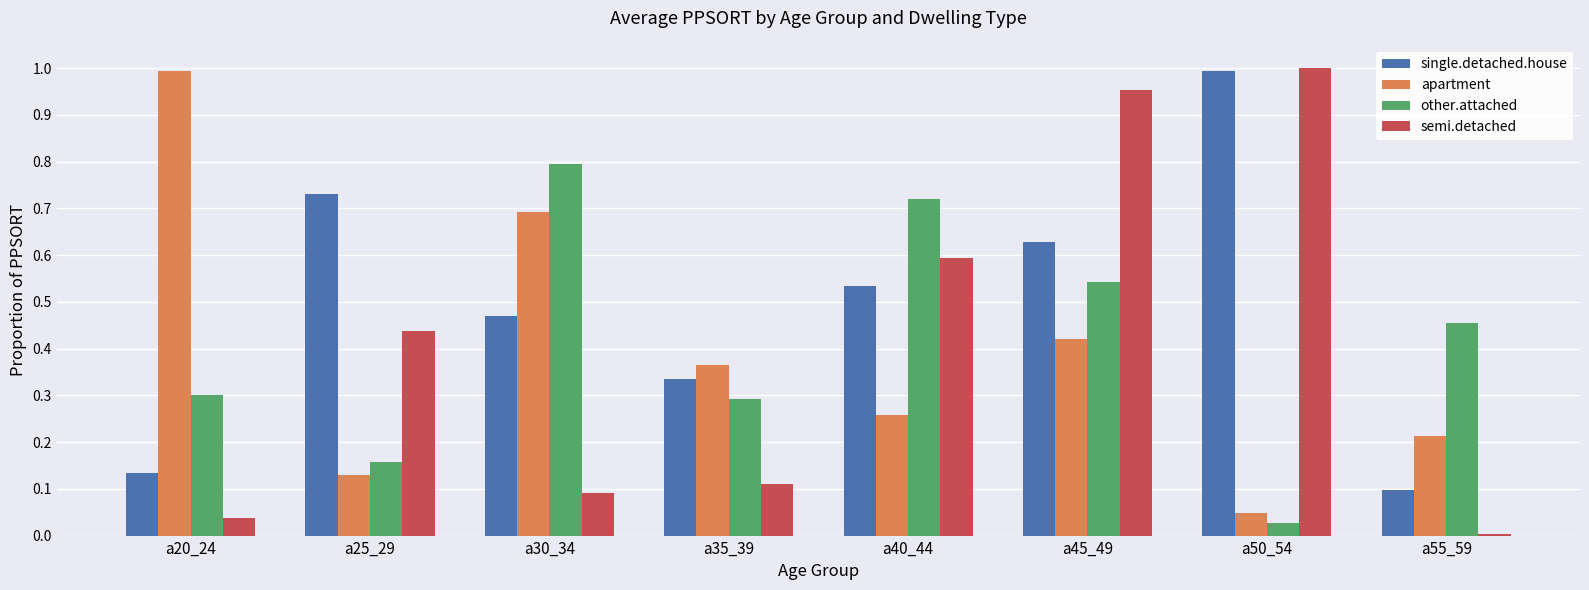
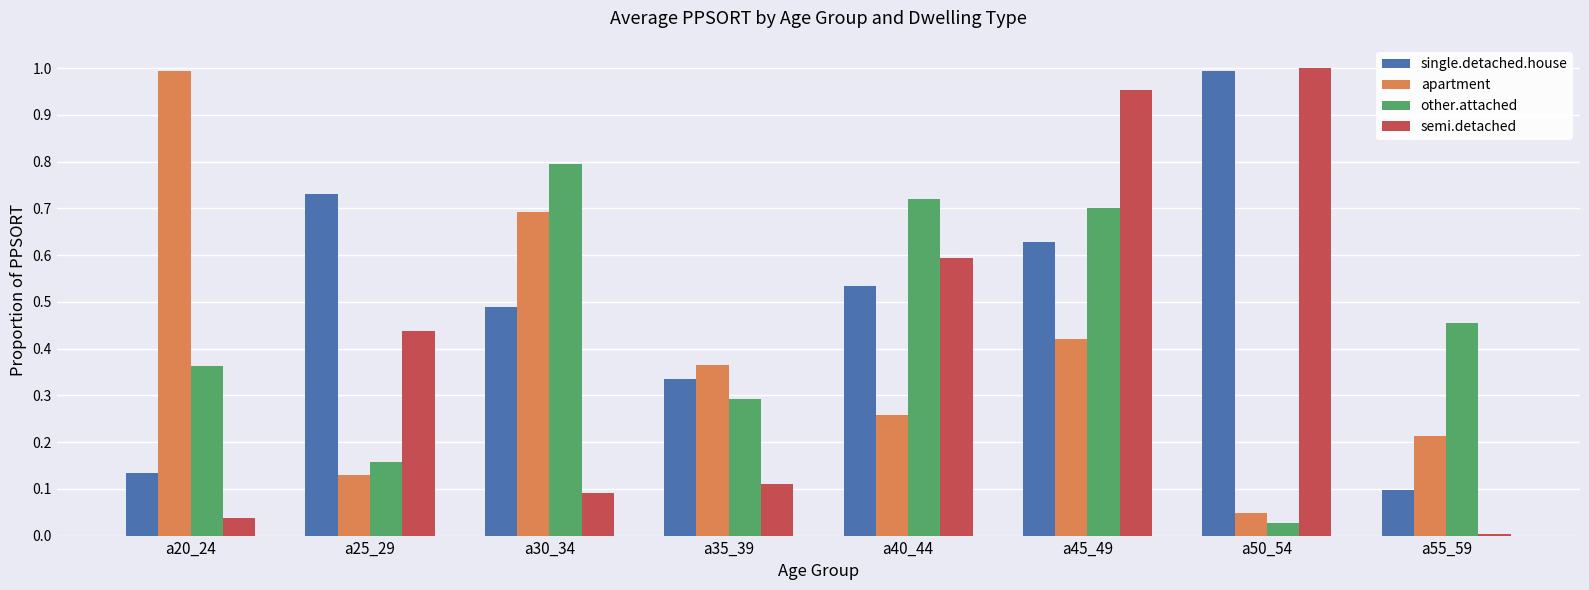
  {
    "single.detached.house": {
      "a20_24": 0.13,
      "a25_29": 0.73,
-     "a30_34": 0.47,
+     "a30_34": 0.49,
      "a35_39": 0.33,
      "a40_44": 0.53,
      "a45_49": 0.63,
      "a50_54": 0.99,
      "a55_59": 0.10
    },
    "other.attached": {
-     "a20_24": 0.30,
+     "a20_24": 0.36,
      "a25_29": 0.16,
      "a30_34": 0.79,
      "a35_39": 0.29,
      "a40_44": 0.72,
-     "a45_49": 0.54,
+     "a45_49": 0.70,
      "a50_54": 0.03,
      "a55_59": 0.45
    }
  }
